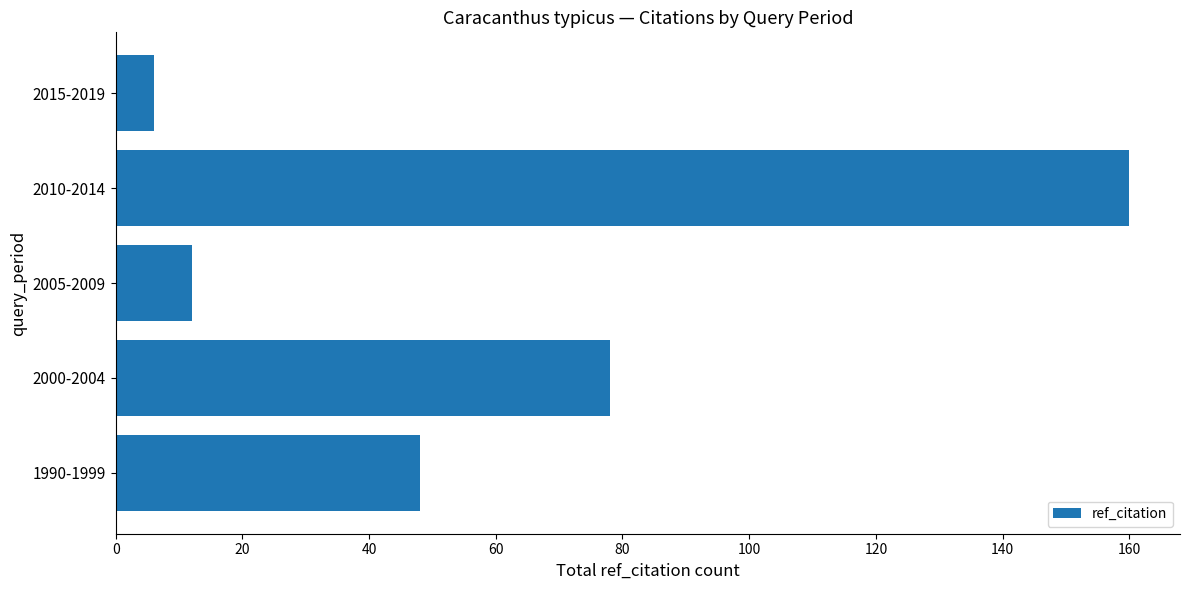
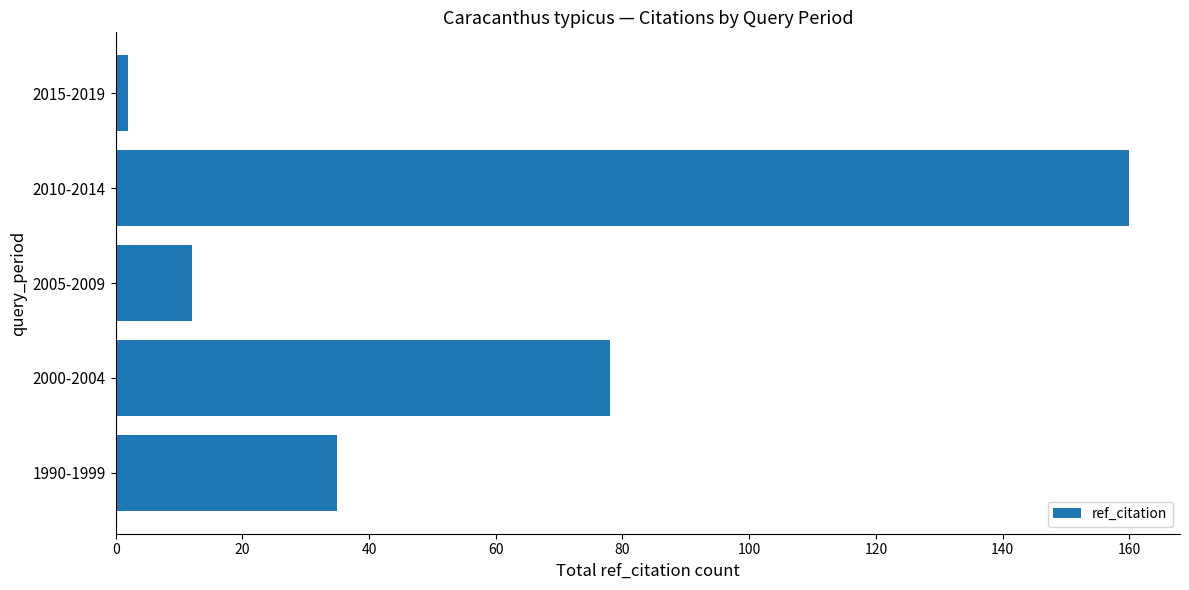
  {
-   "2015-2019": 6,
+   "2015-2019": 2,
    "2010-2014": 160,
    "2005-2009": 12,
    "2000-2004": 78,
-   "1990-1999": 48
+   "1990-1999": 35
  }
